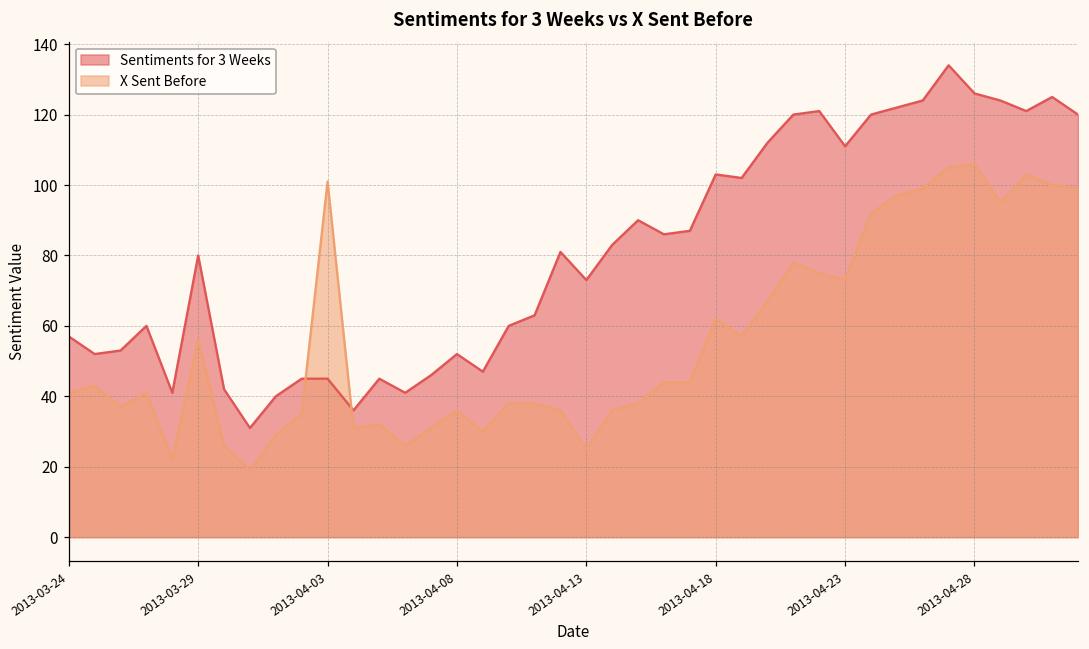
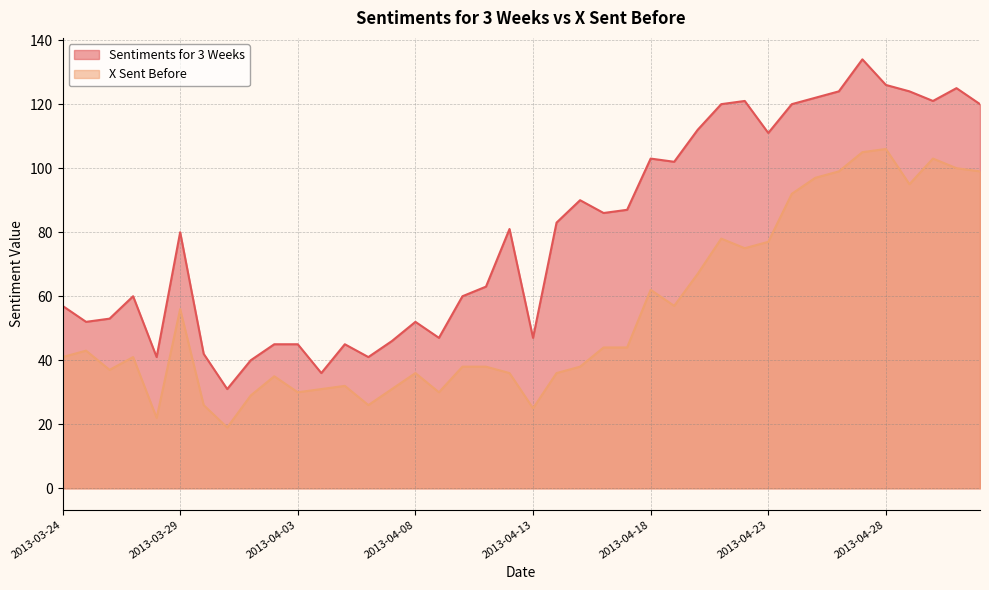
  {
    "Sentiments for 3 Weeks": {
      "2013-03-24": 57,
      "2013-03-29": 80,
      "2013-04-03": 45,
      "2013-04-08": 52,
-     "2013-04-13": 73,
+     "2013-04-13": 47,
      "2013-04-18": 103,
      "2013-04-23": 111,
      "2013-04-28": 126
    },
    "X Sent Before": {
      "2013-03-24": 41,
      "2013-03-29": 56,
-     "2013-04-03": 101,
+     "2013-04-03": 30,
      "2013-04-08": 36,
      "2013-04-13": 25,
      "2013-04-18": 62,
-     "2013-04-23": 73,
+     "2013-04-23": 77,
      "2013-04-28": 106
    }
  }
